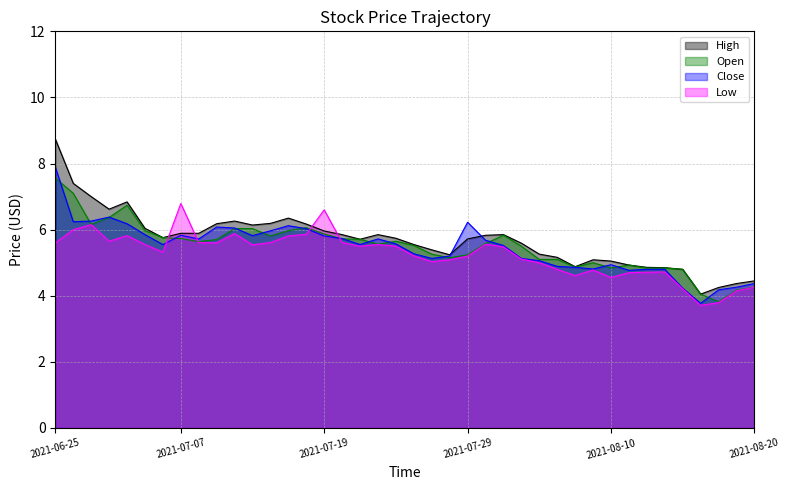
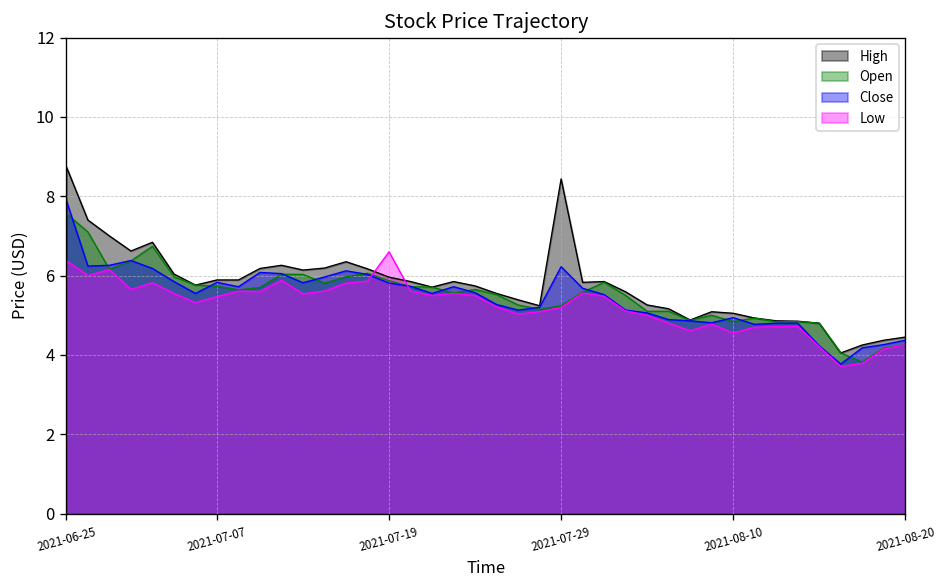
  {
    "High": {
      "2021-06-25": 8.7,
      "2021-07-19": 6.0,
-     "2021-07-29": 5.7,
+     "2021-07-29": 8.4,
      "2021-08-10": 5.1,
      "2021-08-20": 4.4
    },
    "Open": {
      "2021-06-25": 7.6,
      "2021-07-07": 5.7,
      "2021-08-10": 4.8
    },
    "Close": {
      "2021-06-25": 7.9,
      "2021-07-29": 6.2,
      "2021-08-10": 4.9,
      "2021-08-20": 4.4
    },
    "Low": {
-     "2021-06-25": 5.6,
-     "2021-07-07": 6.8,
+     "2021-06-25": 6.4,
+     "2021-07-07": 5.5,
      "2021-07-19": 6.6,
      "2021-08-10": 4.6
    }
  }
